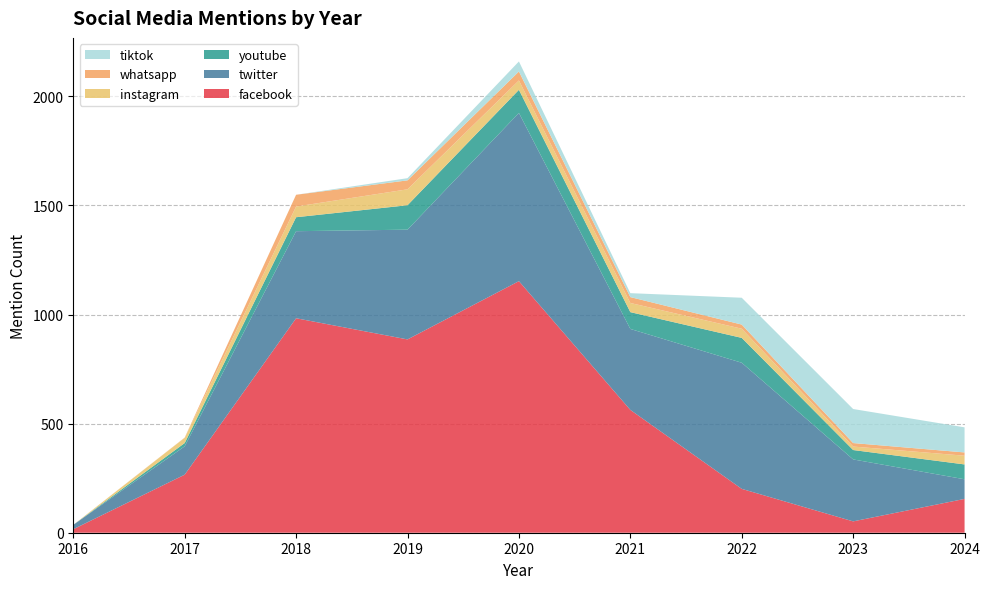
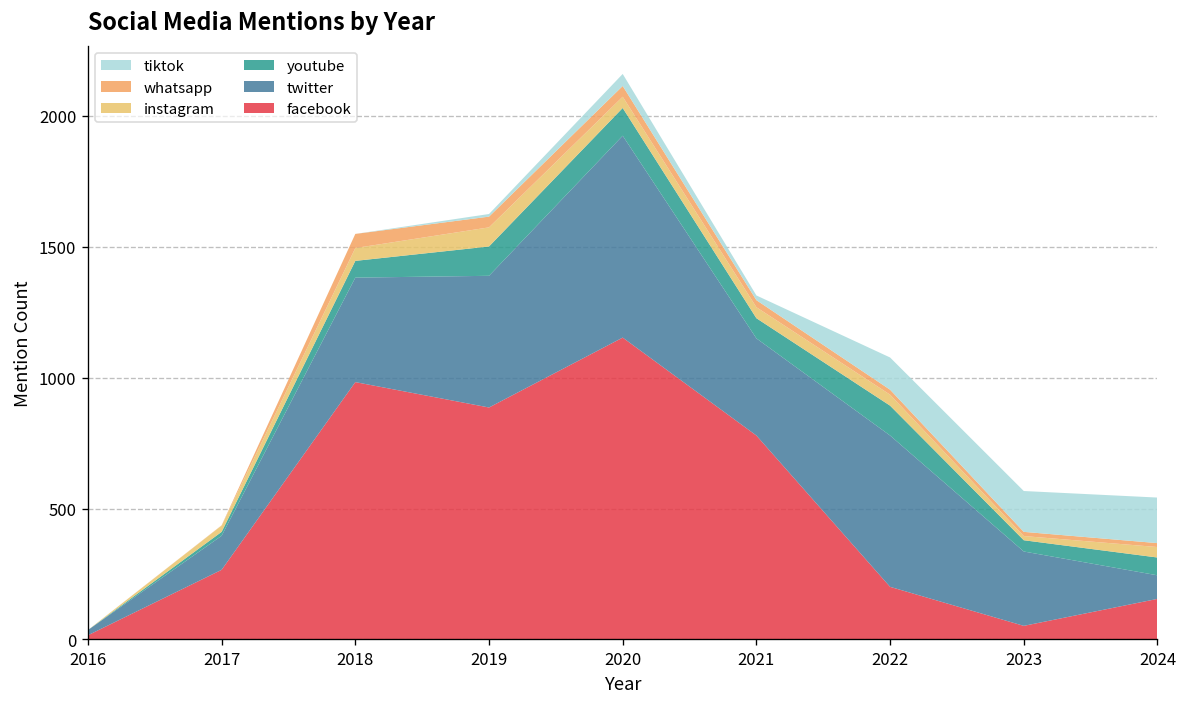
  {
    "facebook": {
      "2016": 20,
      "2017": 270,
      "2018": 980,
      "2019": 890,
      "2020": 1150,
-     "2021": 560,
+     "2021": 780,
      "2022": 200,
      "2023": 50,
      "2024": 160
    },
    "tiktok": {
      "2020": 50,
      "2021": 20,
      "2022": 120,
      "2023": 160,
-     "2024": 120
+     "2024": 170
    }
  }
